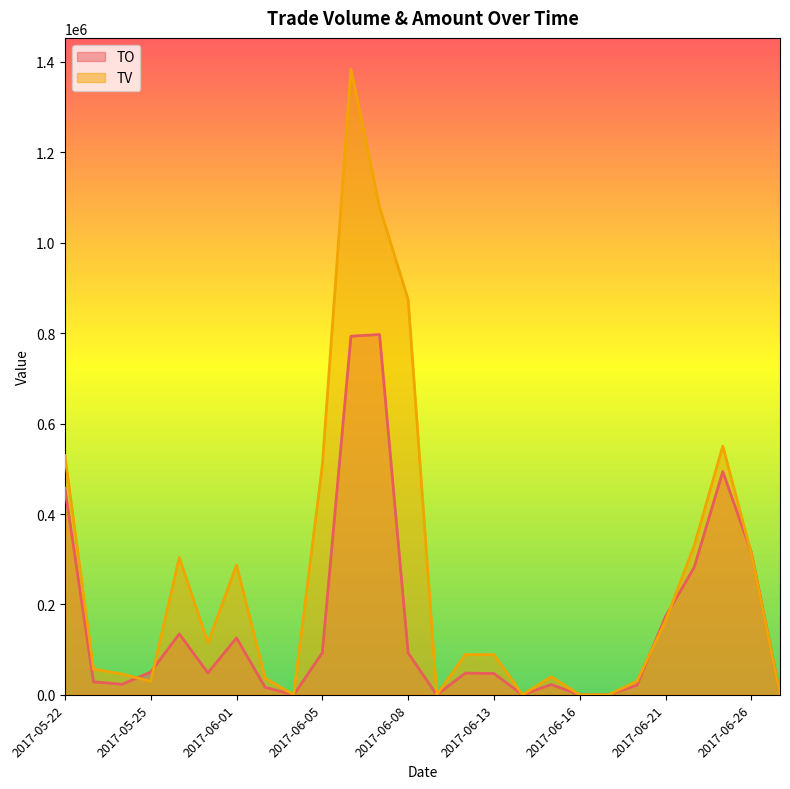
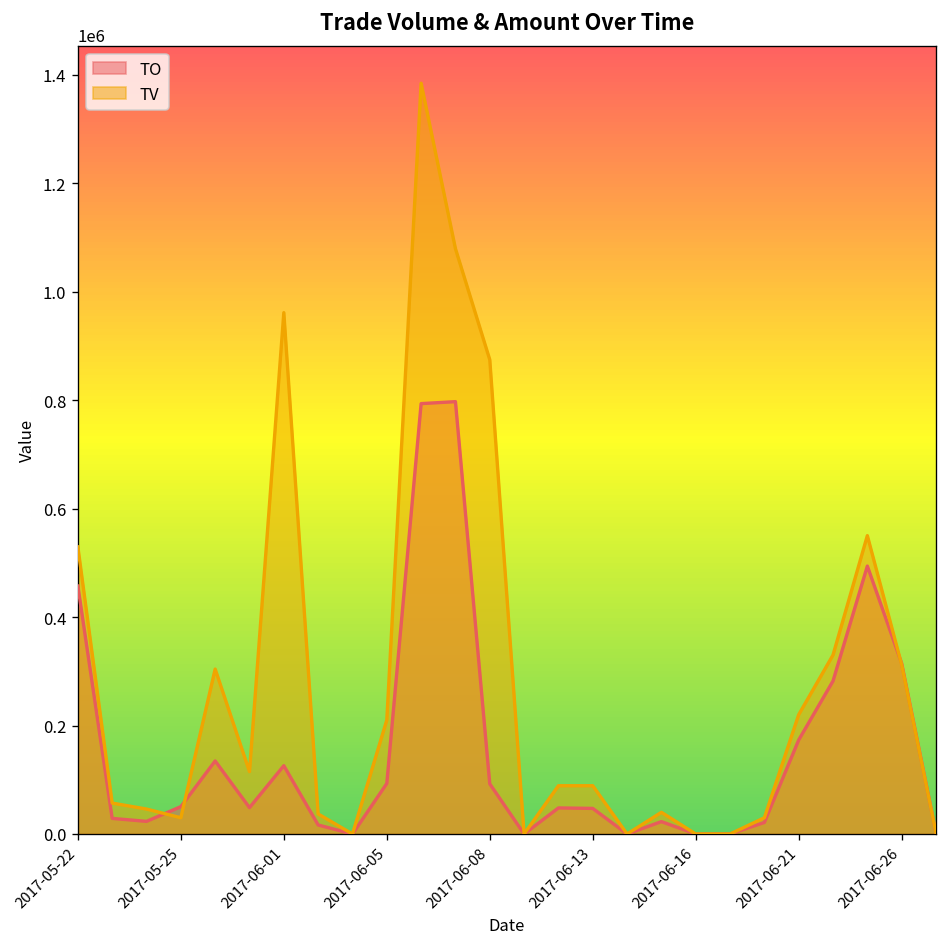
  {
    "TO": {
      "2017-05-22": 460000,
      "2017-05-25": 50000,
      "2017-06-01": 130000,
      "2017-06-05": 90000,
      "2017-06-08": 90000,
      "2017-06-13": 50000,
      "2017-06-21": 170000
    },
    "TV": {
      "2017-05-22": 530000,
      "2017-05-25": 30000,
-     "2017-06-01": 290000,
-     "2017-06-05": 510000,
+     "2017-06-01": 960000,
+     "2017-06-05": 210000,
      "2017-06-08": 870000,
      "2017-06-13": 90000,
-     "2017-06-21": 160000
+     "2017-06-21": 220000
    }
  }
